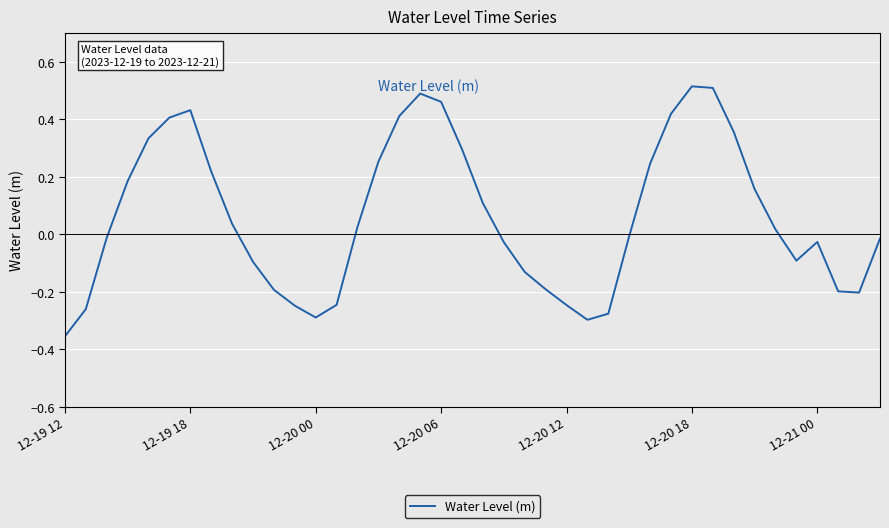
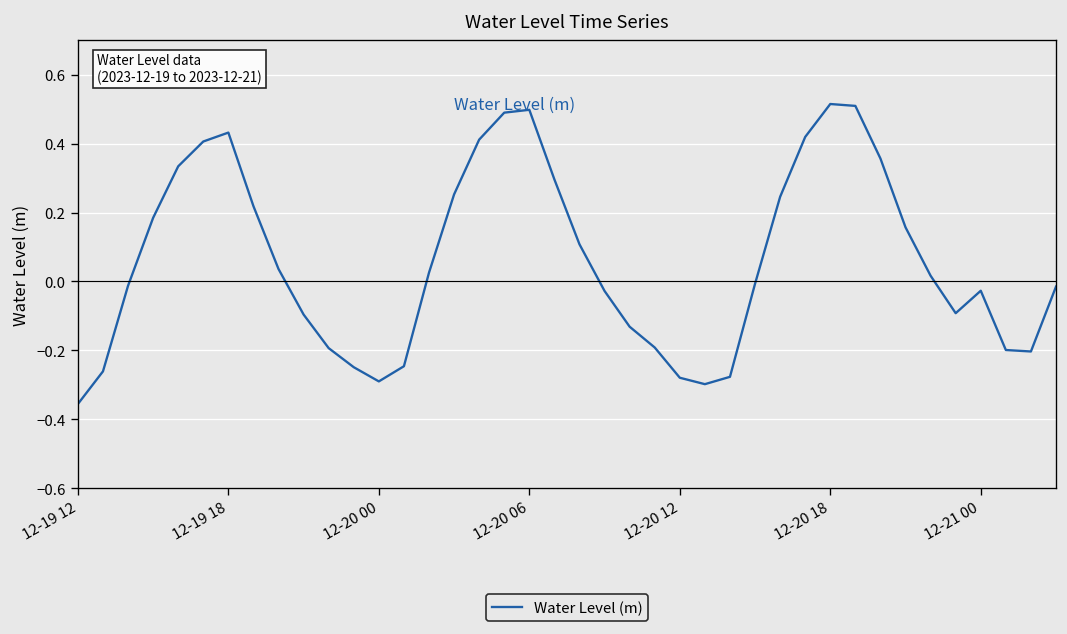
  {
    "12-19 12": -0.36,
    "12-19 18": 0.43,
    "12-20 00": -0.29,
-   "12-20 06": 0.46,
-   "12-20 12": -0.25,
+   "12-20 06": 0.50,
+   "12-20 12": -0.28,
    "12-20 18": 0.51,
    "12-21 00": -0.03
  }
